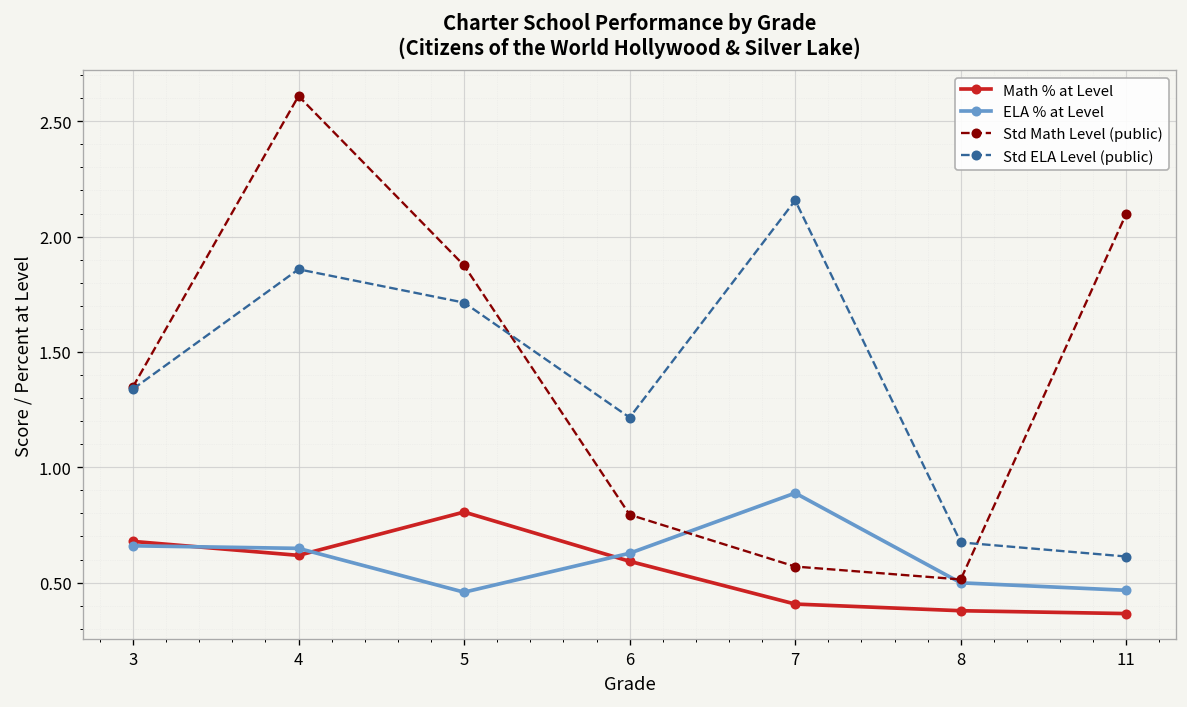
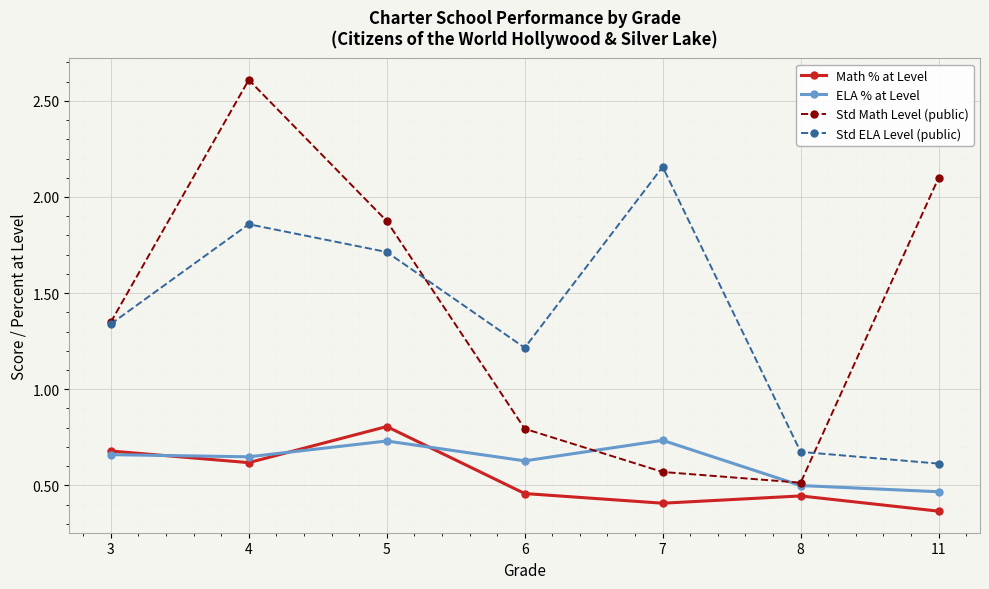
  {
    "Math % at Level": {
      "3": 0.68,
      "4": 0.62,
      "5": 0.81,
-     "6": 0.59,
+     "6": 0.46,
      "7": 0.41,
-     "8": 0.38,
+     "8": 0.45,
      "11": 0.37
    },
    "ELA % at Level": {
      "3": 0.66,
      "4": 0.65,
-     "5": 0.46,
+     "5": 0.73,
      "6": 0.63,
-     "7": 0.89,
+     "7": 0.73,
      "8": 0.50,
      "11": 0.47
    },
    "Std Math Level (public)": {
      "4": 2.61,
      "5": 1.87,
      "6": 0.79,
      "7": 0.57,
      "8": 0.51,
      "11": 2.10
    },
    "Std ELA Level (public)": {
      "4": 1.86,
      "5": 1.71,
      "6": 1.22,
      "7": 2.16,
      "8": 0.67,
      "11": 0.61
    }
  }
